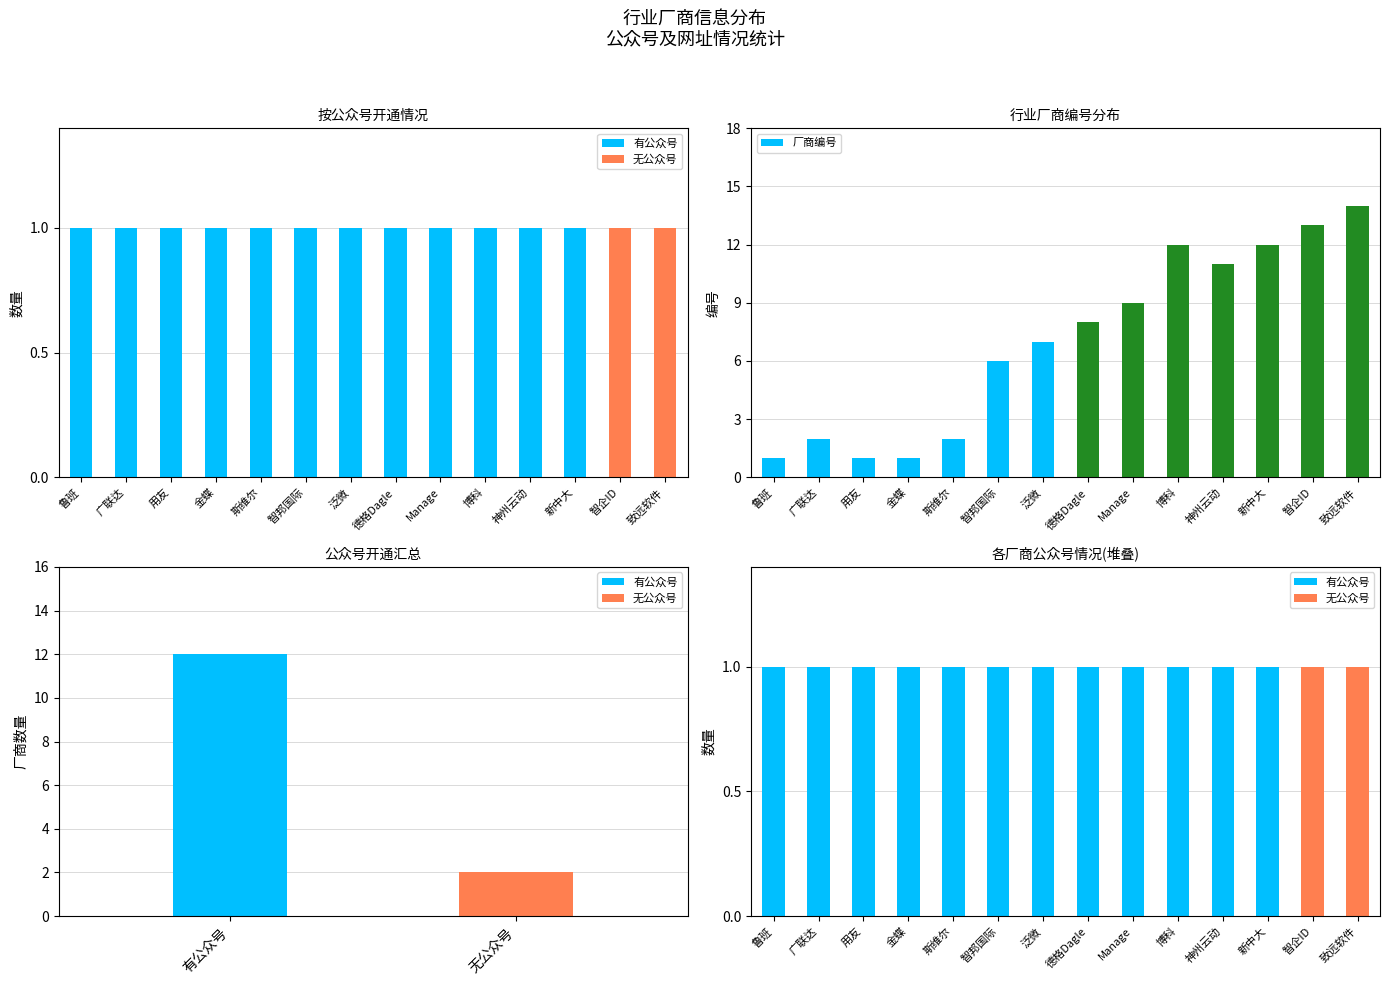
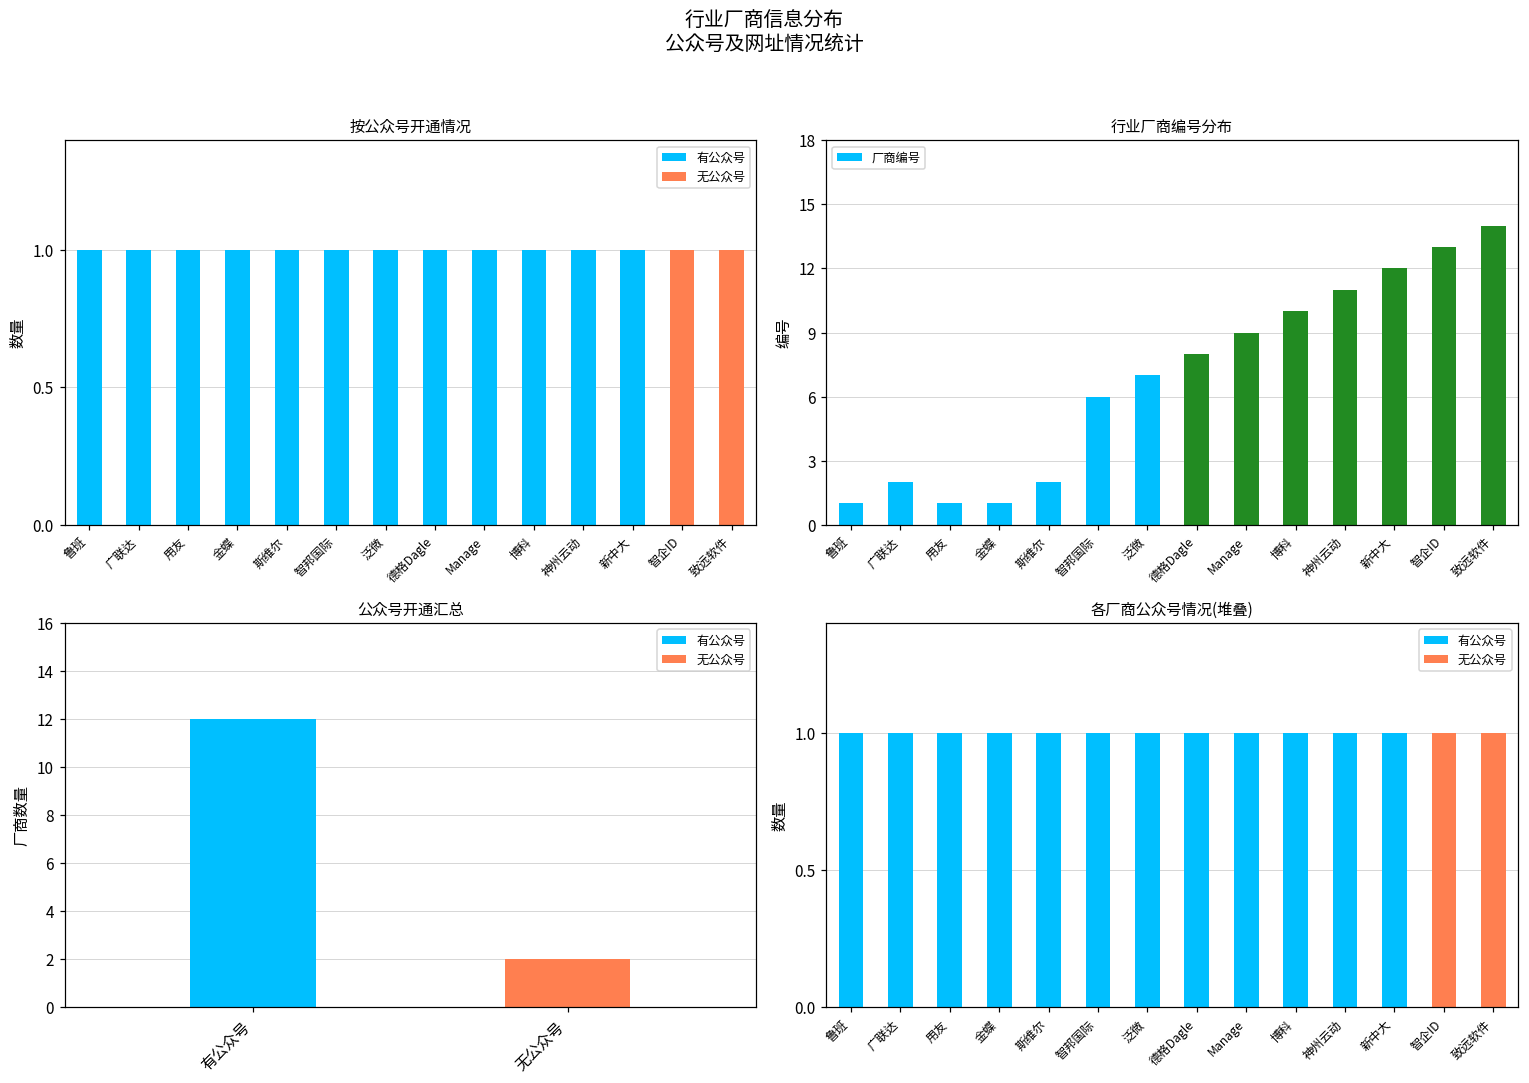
  {
    "按公众号开通情况": {
      "有公众号": {
        "鲁班": 1.00,
        "广联达": 1.00,
        "用友": 1.00,
        "金蝶": 1.00,
        "斯维尔": 1.00,
        "智邦国际": 1.00,
        "泛微": 1.00,
        "德格Dagle": 1.00,
        "Manage": 1.00,
        "博科": 1.00,
        "神州云动": 1.00,
        "新中大": 1.00,
        "智企ID": 0.00,
        "致远软件": 0.00
      }
    },
    "行业厂商编号分布": {
      "鲁班": 1,
      "广联达": 2,
      "用友": 1,
      "金蝶": 1,
      "斯维尔": 2,
      "智邦国际": 6,
      "泛微": 7,
      "德格Dagle": 8,
      "Manage": 9,
-     "博科": 12,
+     "博科": 10,
      "神州云动": 11,
      "新中大": 12,
      "智企ID": 13,
      "致远软件": 14
    },
    "公众号开通汇总": {
      "有公众号": 12.0,
      "无公众号": 2.0
    },
    "各厂商公众号情况(堆叠)": {
      "有公众号": {
        "鲁班": 1.00,
        "广联达": 1.00,
        "用友": 1.00,
        "金蝶": 1.00,
        "斯维尔": 1.00,
        "智邦国际": 1.00,
        "泛微": 1.00,
        "德格Dagle": 1.00,
        "Manage": 1.00,
        "博科": 1.00,
        "神州云动": 1.00,
        "新中大": 1.00,
        "智企ID": 0.00,
        "致远软件": 0.00
      }
    }
  }
